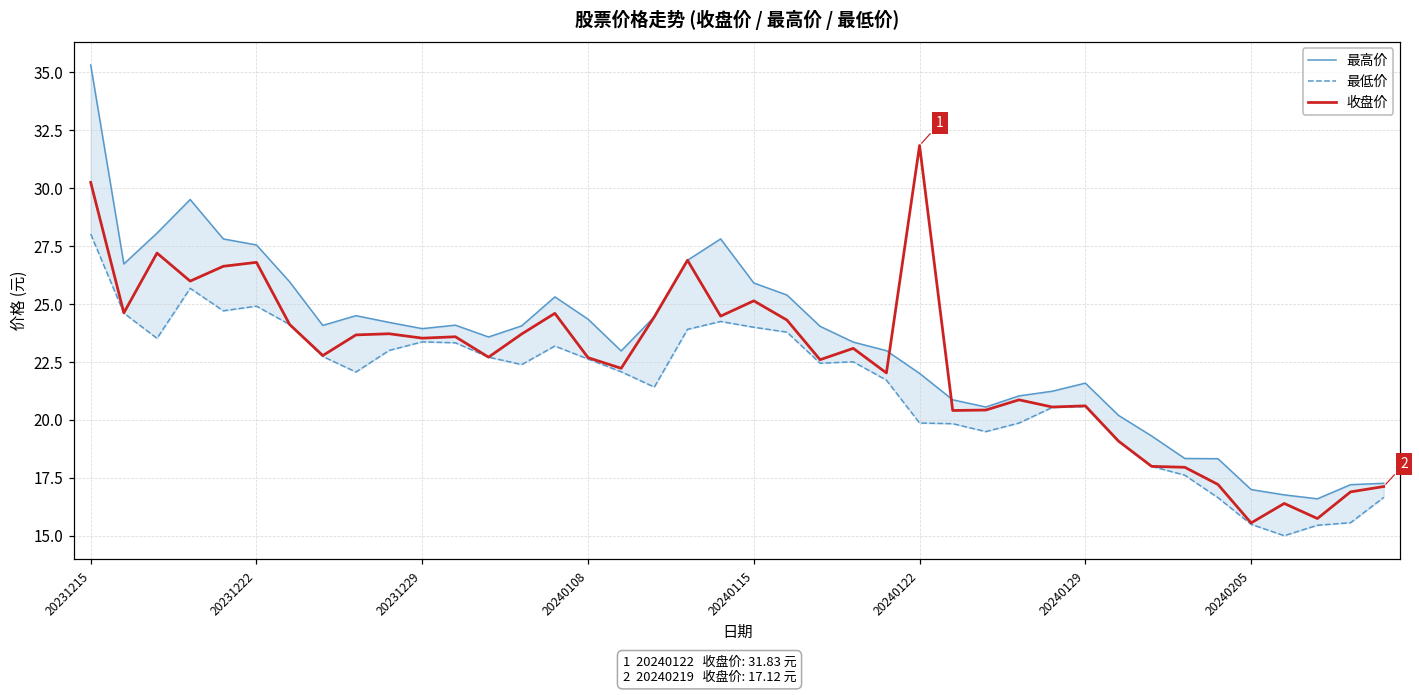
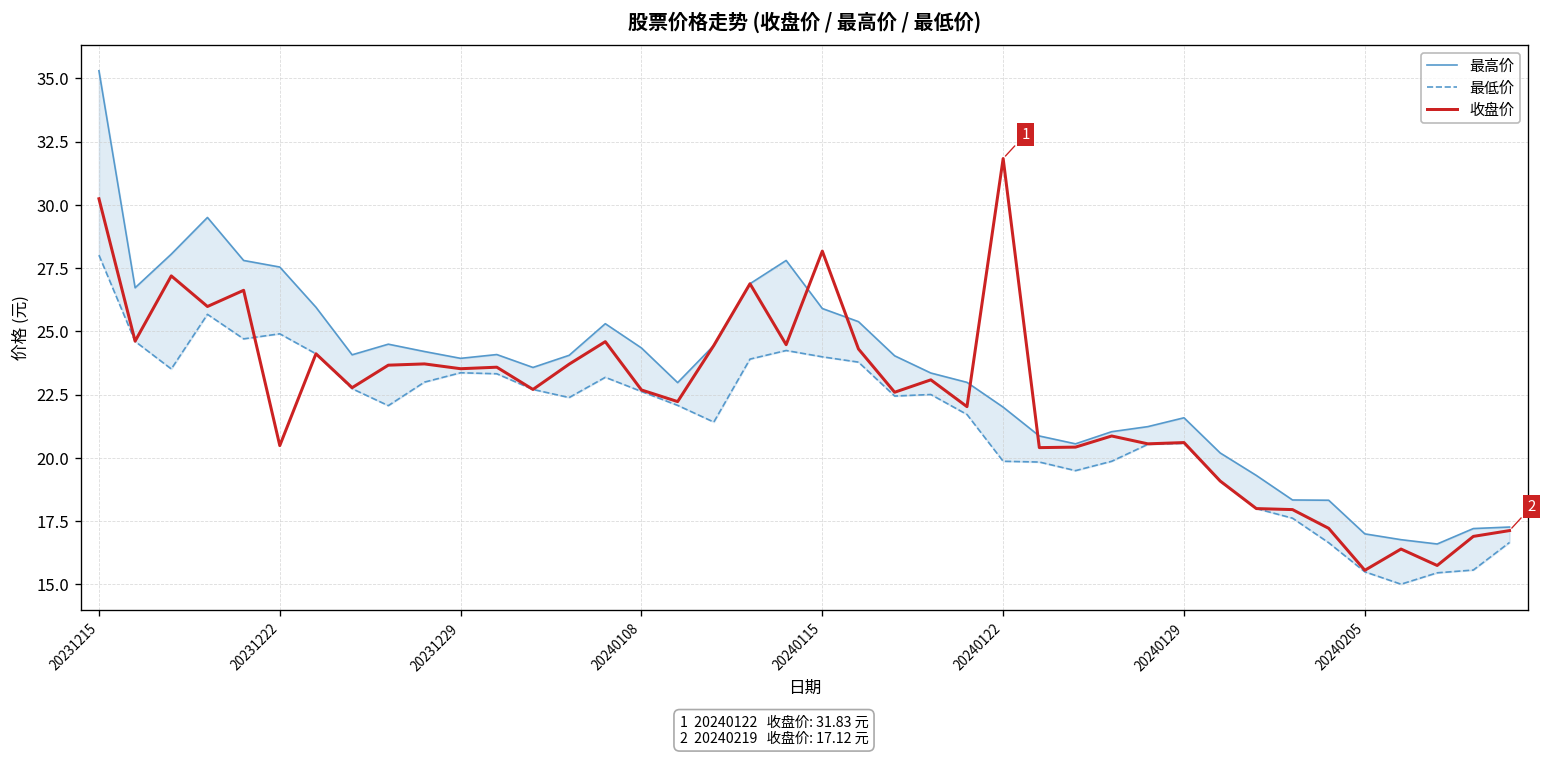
  {
    "收盘价": {
      "20231215": 30.2,
-     "20231222": 26.8,
+     "20231222": 20.5,
      "20231229": 23.5,
-     "20240115": 25.1,
+     "20240115": 28.2,
      "20240122": 31.8
    }
  }
